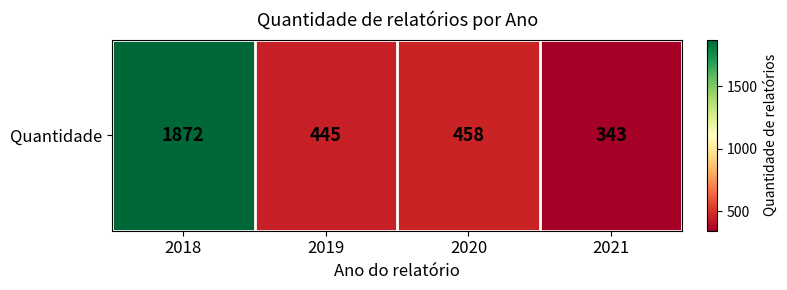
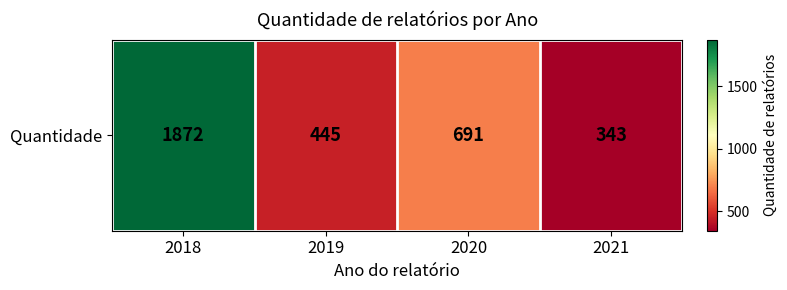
  {
    "Quantidade": {
      "2018": 1872,
      "2019": 445,
-     "2020": 458,
+     "2020": 691,
      "2021": 343
    }
  }
